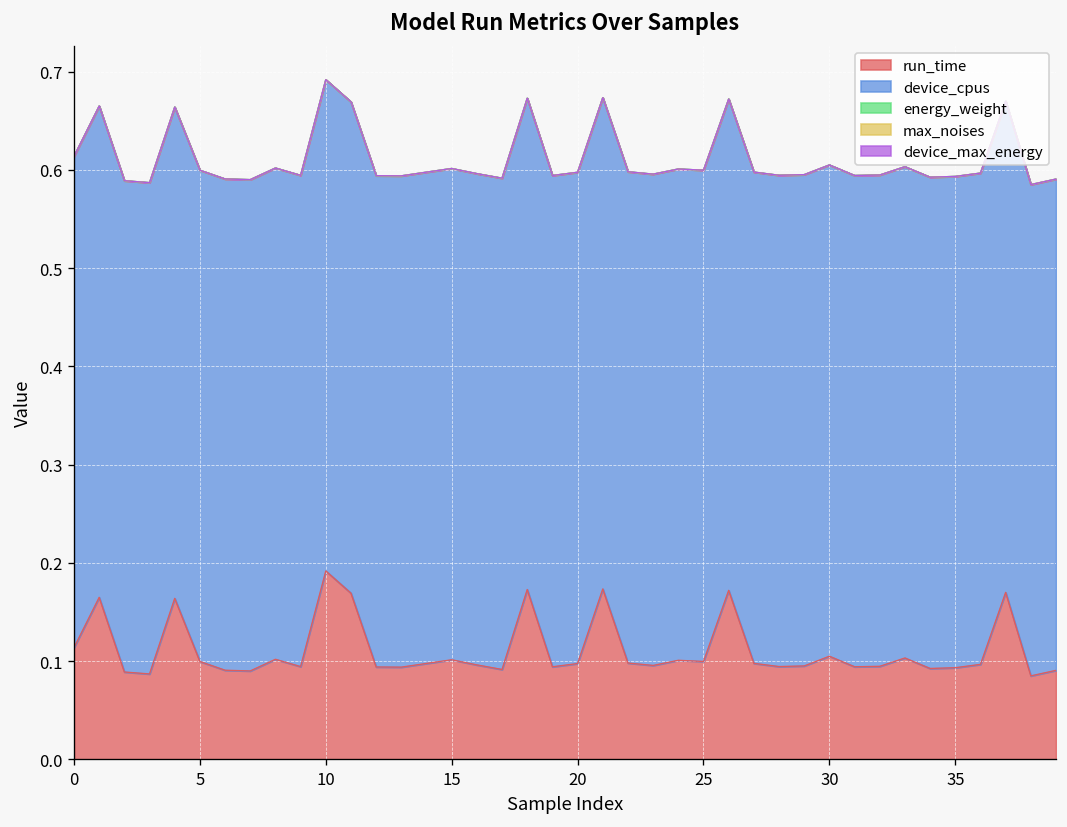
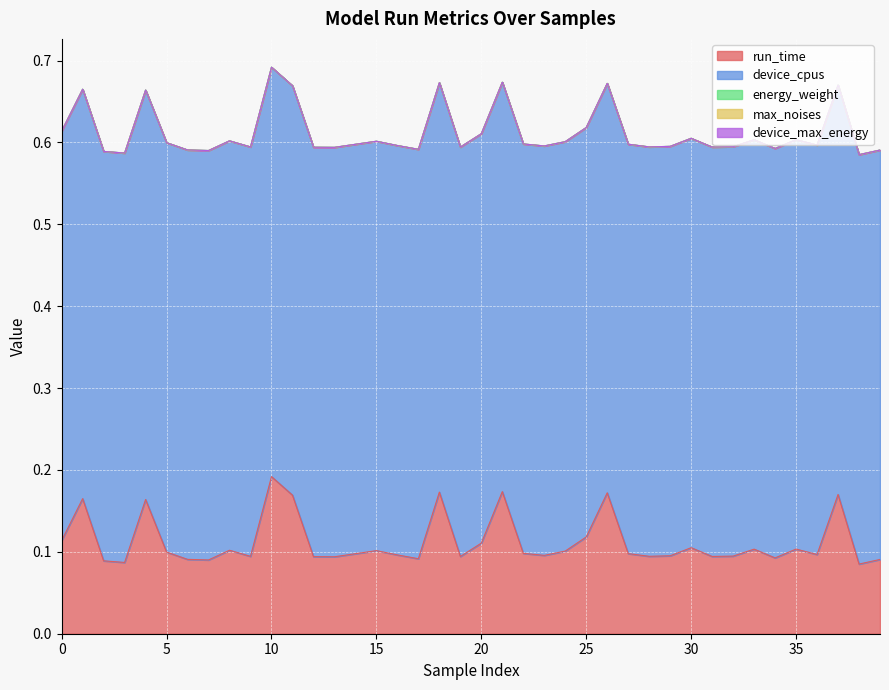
  {
    "run_time": {
      "0": 0.11,
      "5": 0.10,
      "10": 0.19,
      "15": 0.10,
-     "20": 0.10,
-     "25": 0.10,
+     "20": 0.11,
+     "25": 0.12,
      "30": 0.11,
-     "35": 0.09
+     "35": 0.10
    }
  }
